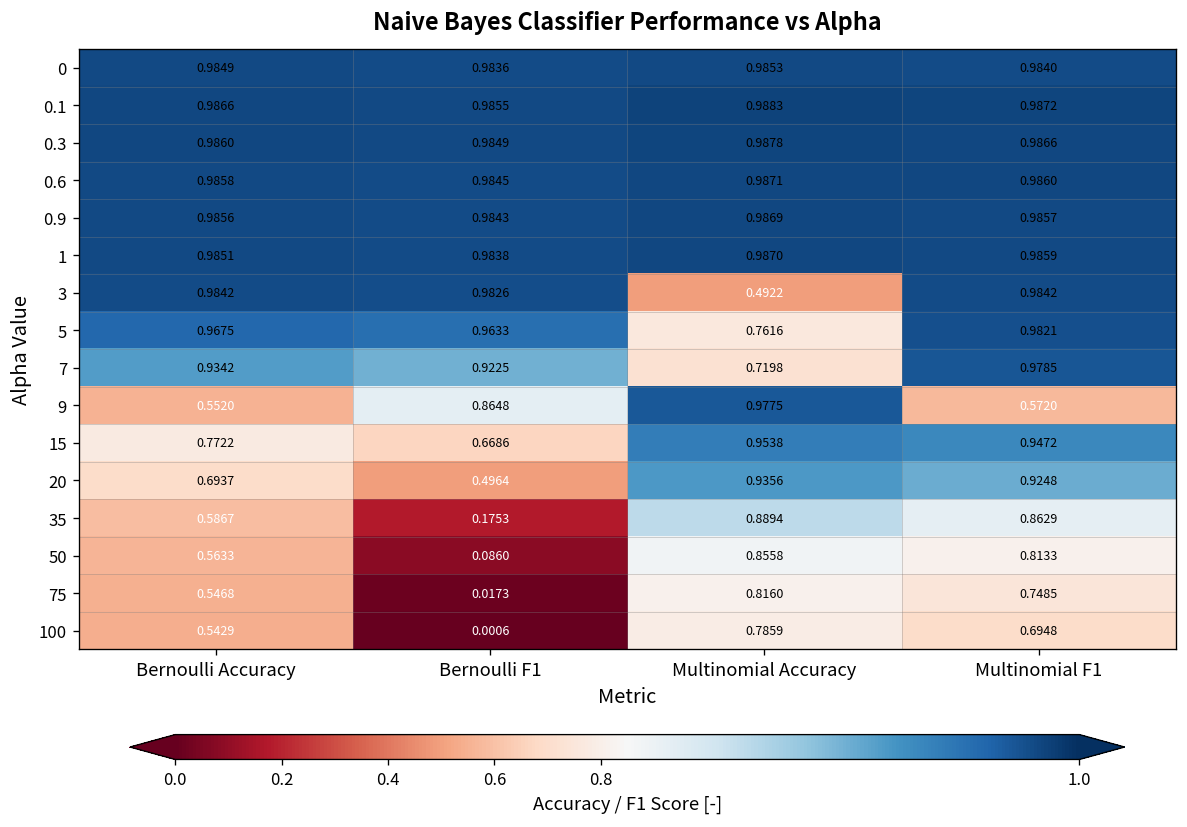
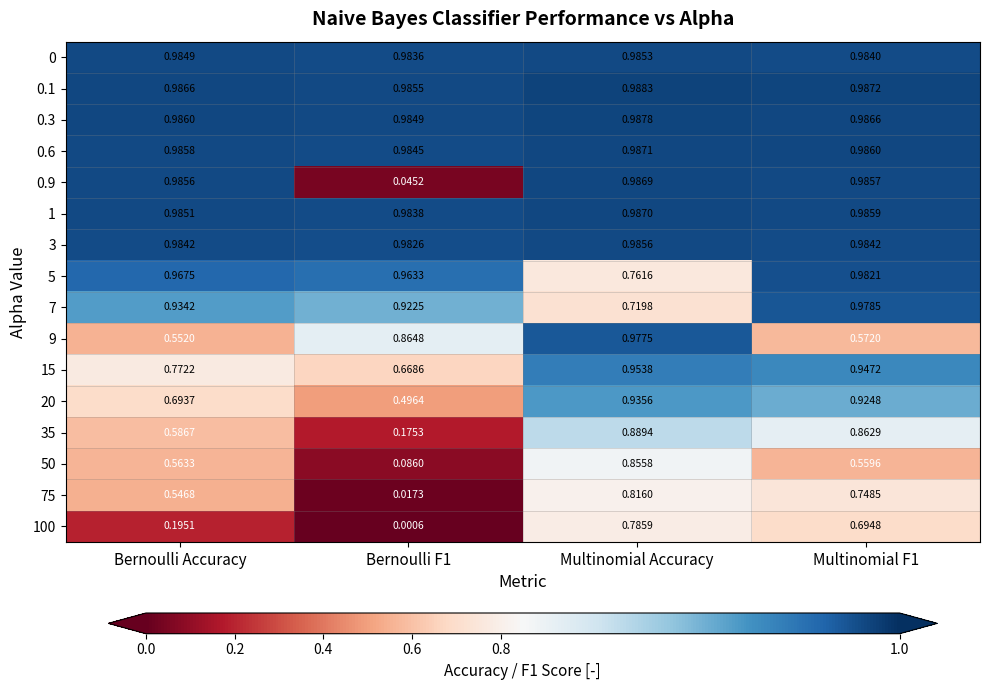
  {
    "0": {
      "Bernoulli Accuracy": 0.9849,
      "Bernoulli F1": 0.9836,
      "Multinomial Accuracy": 0.9853,
      "Multinomial F1": 0.9840
    },
    "0.1": {
      "Bernoulli Accuracy": 0.9866,
      "Bernoulli F1": 0.9855,
      "Multinomial Accuracy": 0.9883,
      "Multinomial F1": 0.9872
    },
    "0.3": {
      "Bernoulli Accuracy": 0.9860,
      "Bernoulli F1": 0.9849,
      "Multinomial Accuracy": 0.9878,
      "Multinomial F1": 0.9866
    },
    "0.6": {
      "Bernoulli Accuracy": 0.9858,
      "Bernoulli F1": 0.9845,
      "Multinomial Accuracy": 0.9871,
      "Multinomial F1": 0.9860
    },
    "0.9": {
      "Bernoulli Accuracy": 0.9856,
-     "Bernoulli F1": 0.9843,
+     "Bernoulli F1": 0.0452,
      "Multinomial Accuracy": 0.9869,
      "Multinomial F1": 0.9857
    },
    "1": {
      "Bernoulli Accuracy": 0.9851,
      "Bernoulli F1": 0.9838,
      "Multinomial Accuracy": 0.9870,
      "Multinomial F1": 0.9859
    },
    "3": {
      "Bernoulli Accuracy": 0.9842,
      "Bernoulli F1": 0.9826,
-     "Multinomial Accuracy": 0.4922,
+     "Multinomial Accuracy": 0.9856,
      "Multinomial F1": 0.9842
    },
    "5": {
      "Bernoulli Accuracy": 0.9675,
      "Bernoulli F1": 0.9633,
      "Multinomial Accuracy": 0.7616,
      "Multinomial F1": 0.9821
    },
    "7": {
      "Bernoulli Accuracy": 0.9342,
      "Bernoulli F1": 0.9225,
      "Multinomial Accuracy": 0.7198,
      "Multinomial F1": 0.9785
    },
    "9": {
      "Bernoulli Accuracy": 0.5520,
      "Bernoulli F1": 0.8648,
      "Multinomial Accuracy": 0.9775,
      "Multinomial F1": 0.5720
    },
    "15": {
      "Bernoulli Accuracy": 0.7722,
      "Bernoulli F1": 0.6686,
      "Multinomial Accuracy": 0.9538,
      "Multinomial F1": 0.9472
    },
    "20": {
      "Bernoulli Accuracy": 0.6937,
      "Bernoulli F1": 0.4964,
      "Multinomial Accuracy": 0.9356,
      "Multinomial F1": 0.9248
    },
    "35": {
      "Bernoulli Accuracy": 0.5867,
      "Bernoulli F1": 0.1753,
      "Multinomial Accuracy": 0.8894,
      "Multinomial F1": 0.8629
    },
    "50": {
      "Bernoulli Accuracy": 0.5633,
      "Bernoulli F1": 0.0860,
      "Multinomial Accuracy": 0.8558,
-     "Multinomial F1": 0.8133
+     "Multinomial F1": 0.5596
    },
    "75": {
      "Bernoulli Accuracy": 0.5468,
      "Bernoulli F1": 0.0173,
      "Multinomial Accuracy": 0.8160,
      "Multinomial F1": 0.7485
    },
    "100": {
-     "Bernoulli Accuracy": 0.5429,
+     "Bernoulli Accuracy": 0.1951,
      "Bernoulli F1": 0.0006,
      "Multinomial Accuracy": 0.7859,
      "Multinomial F1": 0.6948
    }
  }
